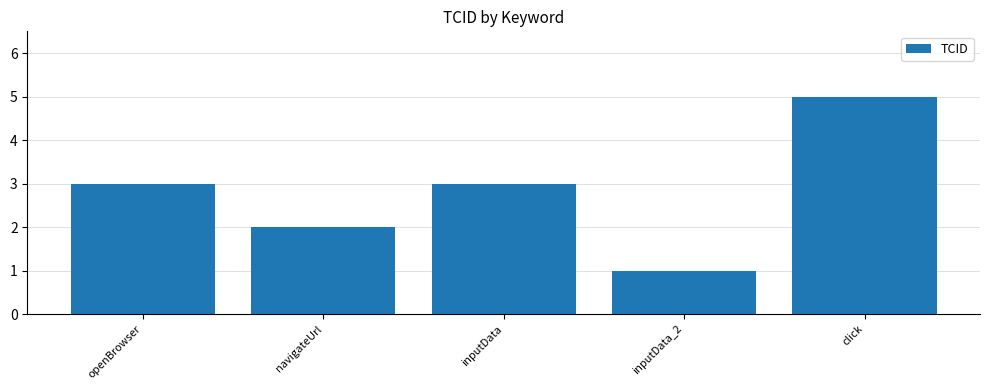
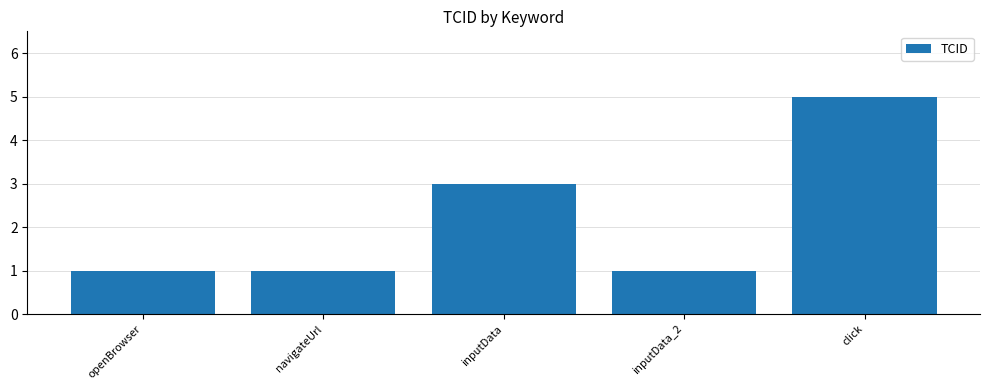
  {
-   "openBrowser": 3,
-   "navigateUrl": 2,
+   "openBrowser": 1,
+   "navigateUrl": 1,
    "inputData": 3,
    "inputData_2": 1,
    "click": 5
  }
